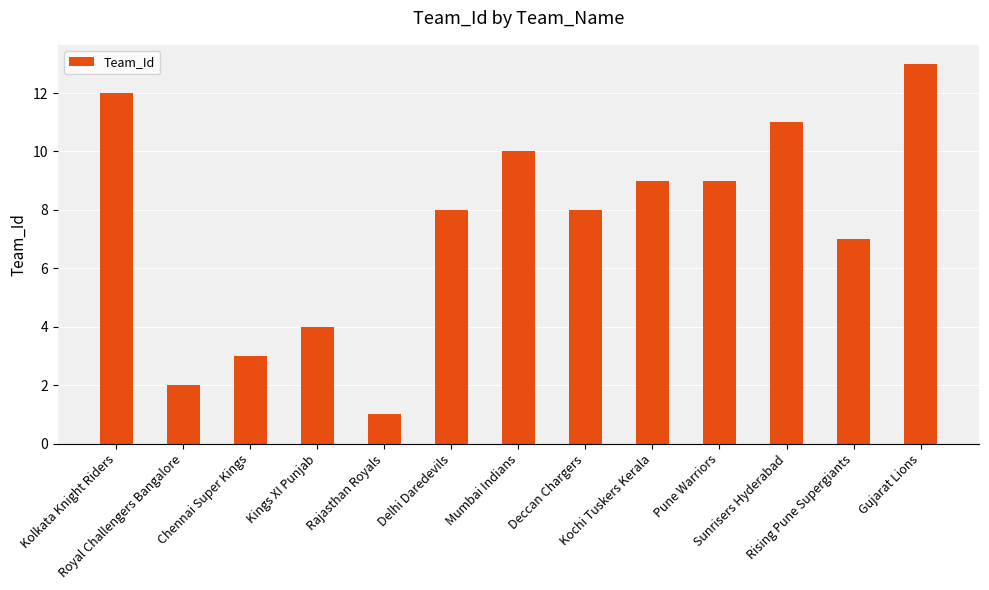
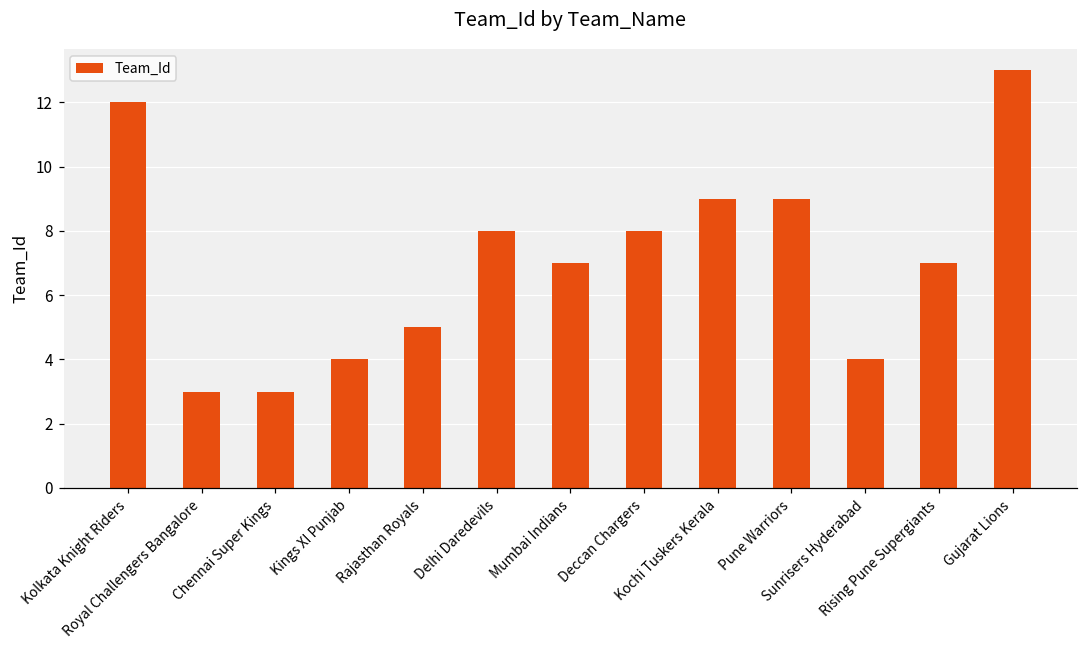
  {
    "Kolkata Knight Riders": 12,
-   "Royal Challengers Bangalore": 2,
+   "Royal Challengers Bangalore": 3,
    "Chennai Super Kings": 3,
    "Kings XI Punjab": 4,
-   "Rajasthan Royals": 1,
+   "Rajasthan Royals": 5,
    "Delhi Daredevils": 8,
-   "Mumbai Indians": 10,
+   "Mumbai Indians": 7,
    "Deccan Chargers": 8,
    "Kochi Tuskers Kerala": 9,
    "Pune Warriors": 9,
-   "Sunrisers Hyderabad": 11,
+   "Sunrisers Hyderabad": 4,
    "Rising Pune Supergiants": 7,
    "Gujarat Lions": 13
  }
